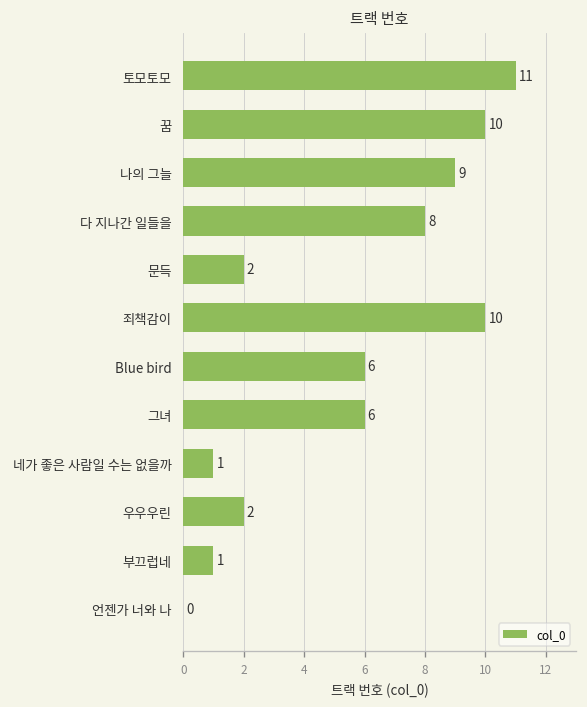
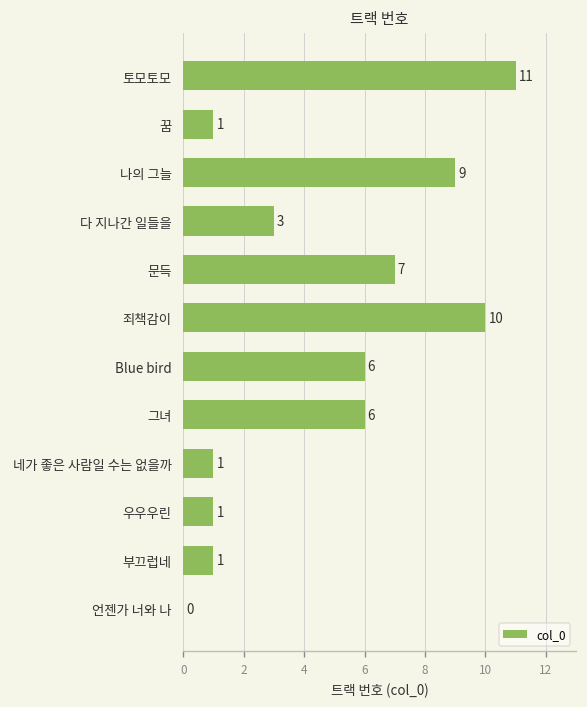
  {
    "토모토모": 11,
-   "꿈": 10,
+   "꿈": 1,
    "나의 그늘": 9,
-   "다 지나간 일들을": 8,
-   "문득": 2,
+   "다 지나간 일들을": 3,
+   "문득": 7,
    "죄책감이": 10,
    "Blue bird": 6,
    "그녀": 6,
    "네가 좋은 사람일 수는 없을까": 1,
-   "우우우린": 2,
+   "우우우린": 1,
    "부끄럽네": 1,
    "언젠가 너와 나": 0
  }
